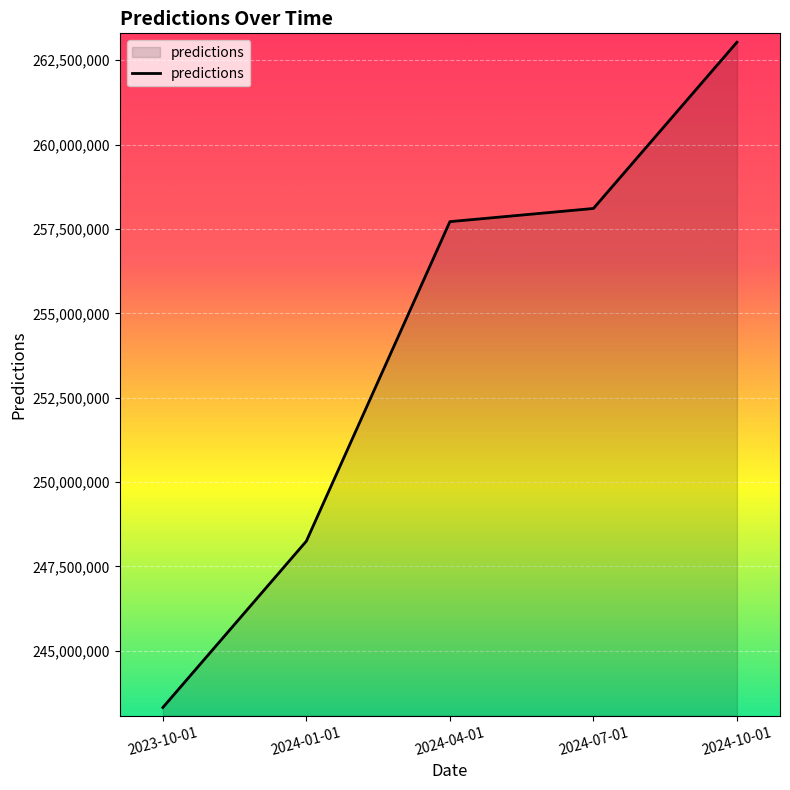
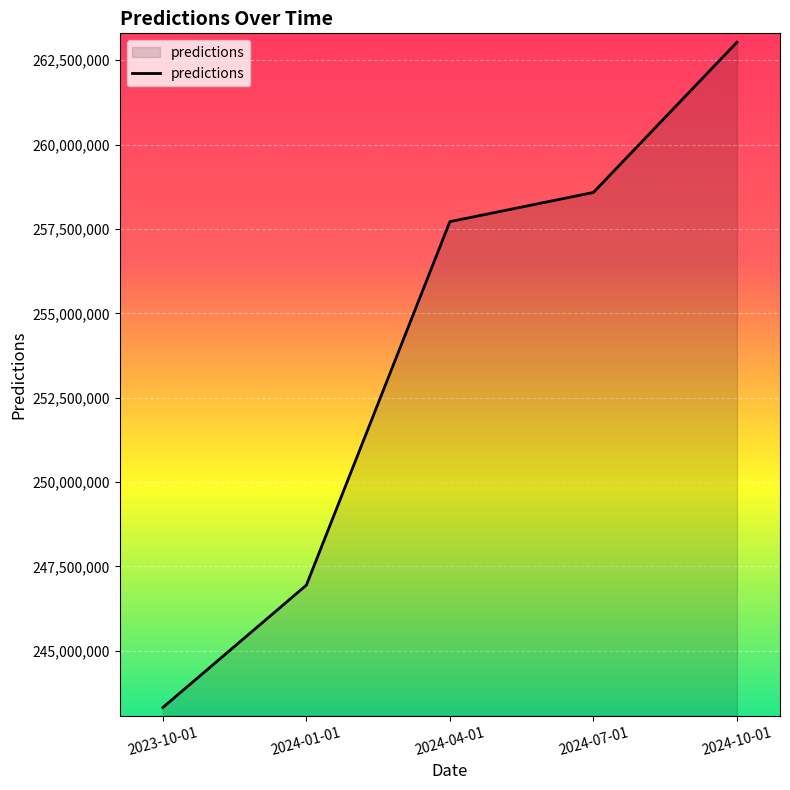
  {
    "2023-10-01": "243,300,000",
-   "2024-01-01": "248,300,000",
+   "2024-01-01": "246,900,000",
    "2024-04-01": "257,700,000",
-   "2024-07-01": "258,100,000",
+   "2024-07-01": "258,600,000",
    "2024-10-01": "263,000,000"
  }
